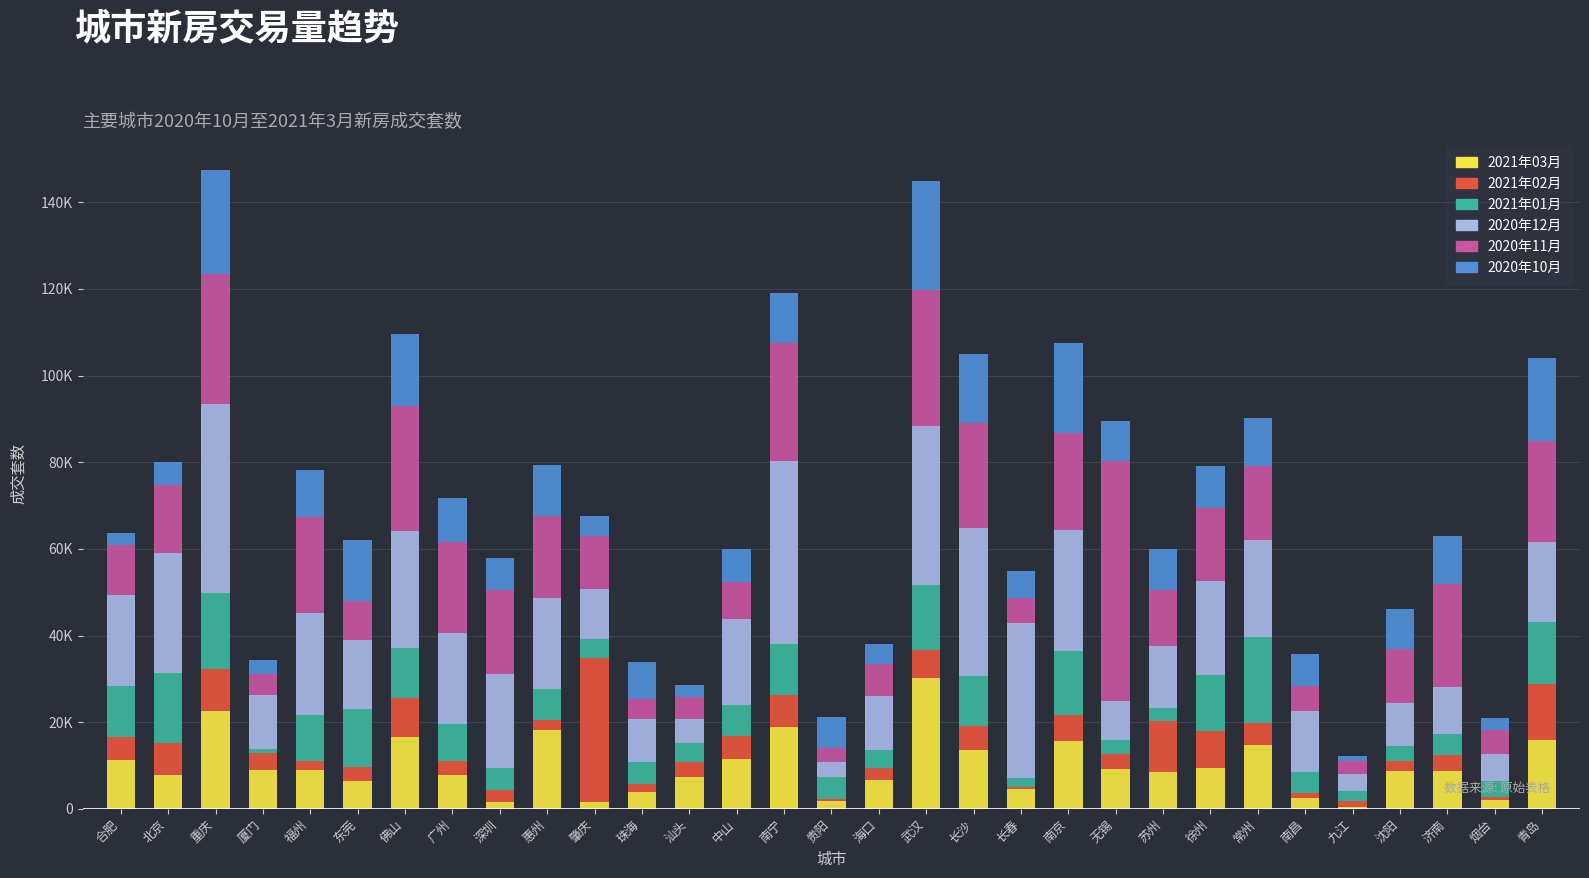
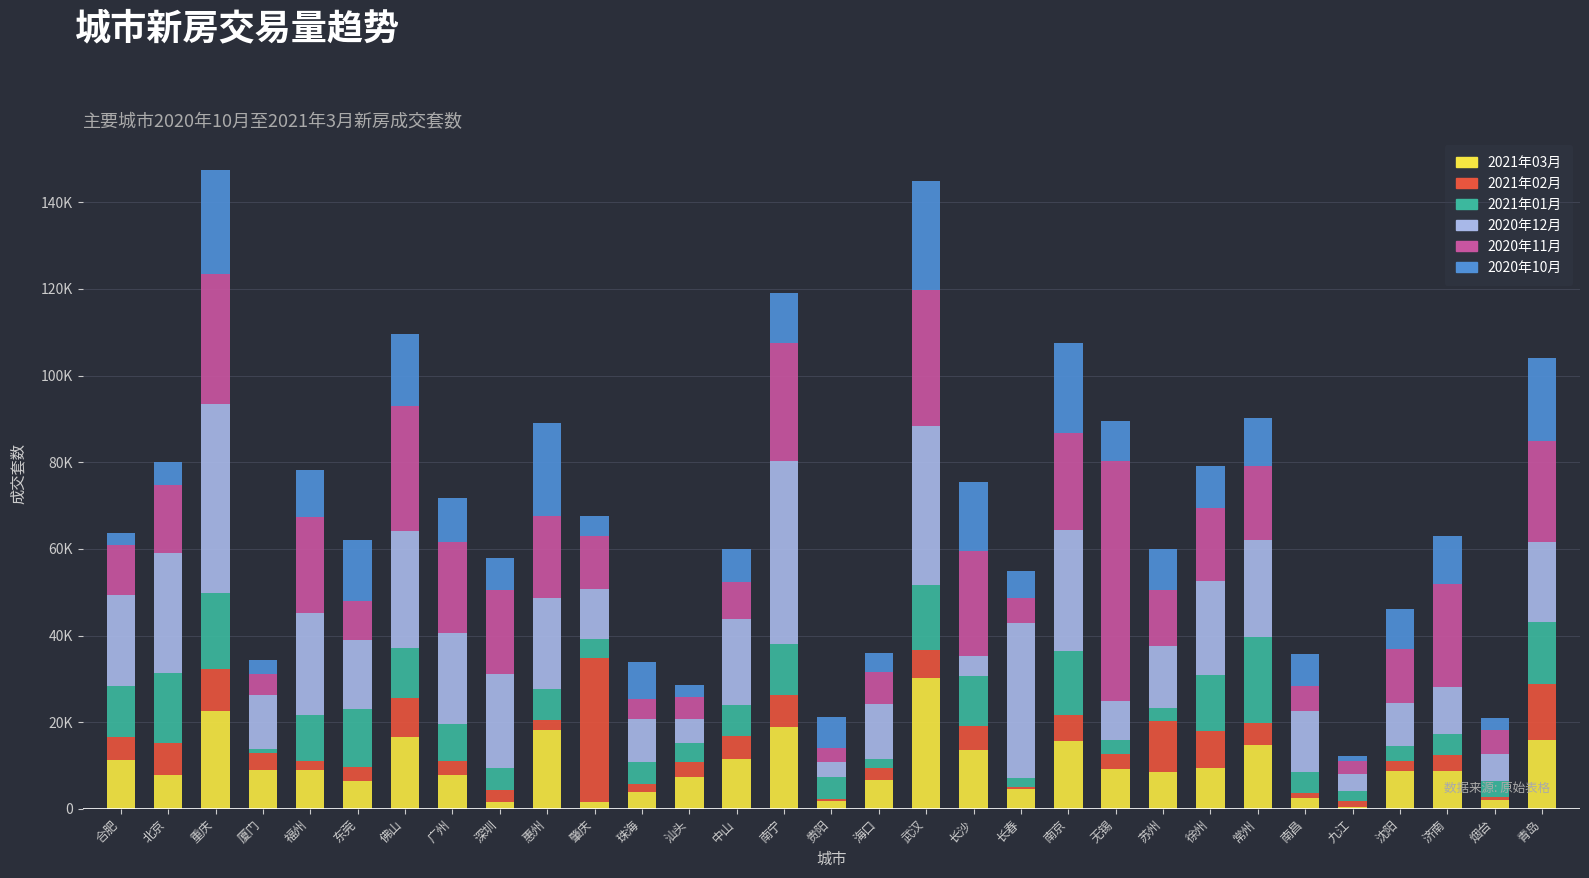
  {
    "2021年02月": {
      "合肥": 5000,
      "北京": 8000,
      "重庆": 10000,
      "厦门": 4000,
      "福州": 2000,
      "东莞": 3000,
      "佛山": 9000,
      "广州": 3000,
      "深圳": 3000,
      "惠州": 2000,
      "肇庆": 33000,
      "珠海": 2000,
      "汕头": 3000,
      "中山": 5000,
      "南宁": 8000,
      "贵阳": 1000,
      "海口": 3000,
      "武汉": 6000,
      "长沙": 6000,
      "长春": 1000,
      "南京": 6000,
      "无锡": 3000,
      "苏州": 12000,
      "徐州": 9000,
      "常州": 5000,
      "南昌": 1000,
      "九江": 1000,
      "沈阳": 2000,
      "济南": 4000,
      "烟台": 1000,
      "青岛": 13000
    },
    "2021年01月": {
      "合肥": 12000,
      "北京": 16000,
      "重庆": 17000,
      "厦门": 1000,
      "福州": 11000,
      "东莞": 13000,
      "佛山": 12000,
      "广州": 9000,
      "深圳": 5000,
      "惠州": 7000,
      "肇庆": 4000,
      "珠海": 5000,
      "汕头": 4000,
      "中山": 7000,
      "南宁": 12000,
      "贵阳": 5000,
-     "海口": 4000,
+     "海口": 2000,
      "武汉": 15000,
      "长沙": 12000,
      "长春": 2000,
      "南京": 15000,
      "无锡": 3000,
      "苏州": 3000,
      "徐州": 13000,
      "常州": 20000,
      "南昌": 5000,
      "九江": 2000,
      "沈阳": 4000,
      "济南": 5000,
      "烟台": 4000,
      "青岛": 14000
    },
    "2020年12月": {
      "合肥": 21000,
      "北京": 28000,
      "重庆": 44000,
      "厦门": 12000,
      "福州": 23000,
      "东莞": 16000,
      "佛山": 27000,
      "广州": 21000,
      "深圳": 22000,
      "惠州": 21000,
      "肇庆": 11000,
      "珠海": 10000,
      "汕头": 6000,
      "中山": 20000,
      "南宁": 42000,
      "贵阳": 3000,
      "海口": 13000,
      "武汉": 37000,
-     "长沙": 34000,
+     "长沙": 5000,
      "长春": 36000,
      "南京": 28000,
      "无锡": 9000,
      "苏州": 14000,
      "徐州": 22000,
      "常州": 22000,
      "南昌": 14000,
      "九江": 4000,
      "沈阳": 10000,
      "济南": 11000,
      "烟台": 6000,
      "青岛": 18000
    },
    "2020年11月": {
      "合肥": 12000,
      "北京": 16000,
      "重庆": 30000,
      "厦门": 5000,
      "福州": 22000,
      "东莞": 9000,
      "佛山": 29000,
      "广州": 21000,
      "深圳": 19000,
      "惠州": 19000,
      "肇庆": 12000,
      "珠海": 5000,
      "汕头": 5000,
      "中山": 9000,
      "南宁": 27000,
      "贵阳": 3000,
      "海口": 7000,
      "武汉": 31000,
      "长沙": 24000,
      "长春": 6000,
      "南京": 22000,
      "无锡": 55000,
      "苏州": 13000,
      "徐州": 17000,
      "常州": 17000,
      "南昌": 6000,
      "九江": 3000,
      "沈阳": 12000,
      "济南": 24000,
      "烟台": 6000,
      "青岛": 23000
    },
    "2020年10月": {
      "合肥": 3000,
      "北京": 5000,
      "重庆": 24000,
      "厦门": 3000,
      "福州": 11000,
      "东莞": 14000,
      "佛山": 17000,
      "广州": 10000,
      "深圳": 7000,
-     "惠州": 12000,
+     "惠州": 21000,
      "肇庆": 5000,
      "珠海": 8000,
      "汕头": 3000,
      "中山": 7000,
      "南宁": 11000,
      "贵阳": 7000,
      "海口": 4000,
      "武汉": 25000,
      "长沙": 16000,
      "长春": 6000,
      "南京": 21000,
      "无锡": 9000,
      "苏州": 9000,
      "徐州": 10000,
      "常州": 11000,
      "南昌": 7000,
      "九江": 1000,
      "沈阳": 9000,
      "济南": 11000,
      "烟台": 3000,
      "青岛": 19000
    }
  }
